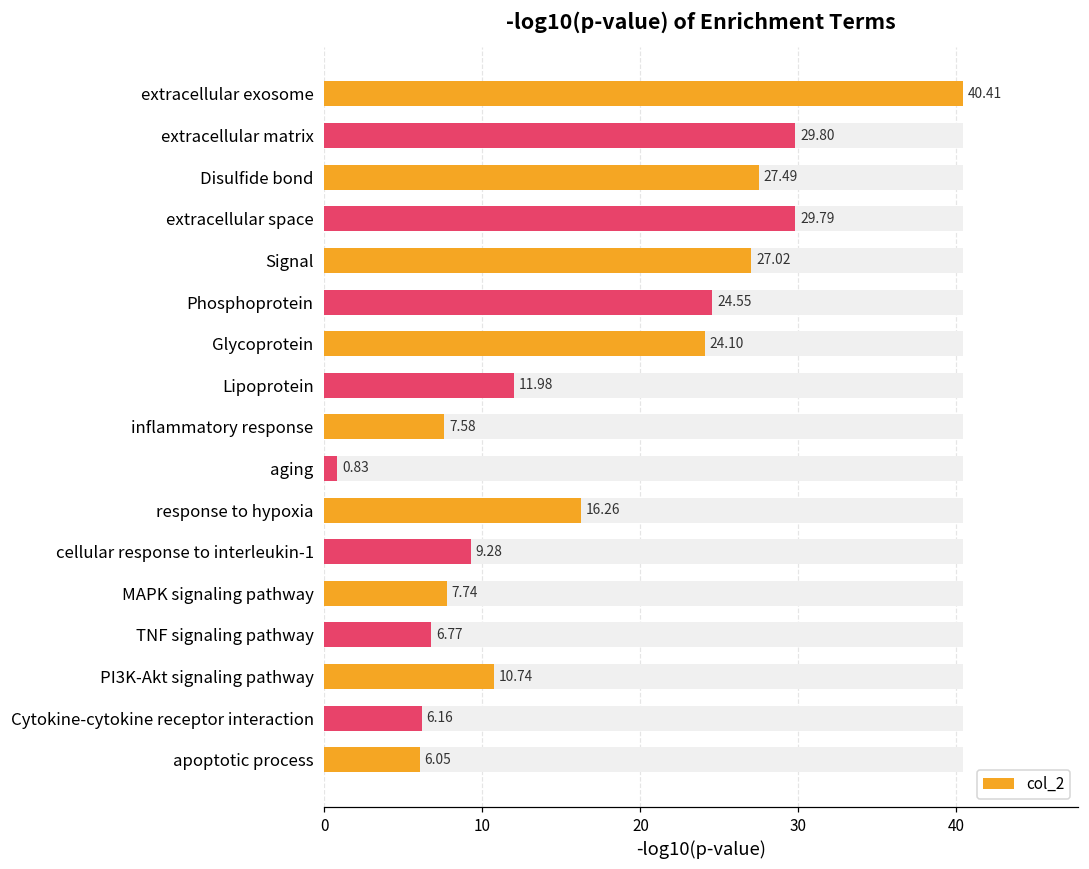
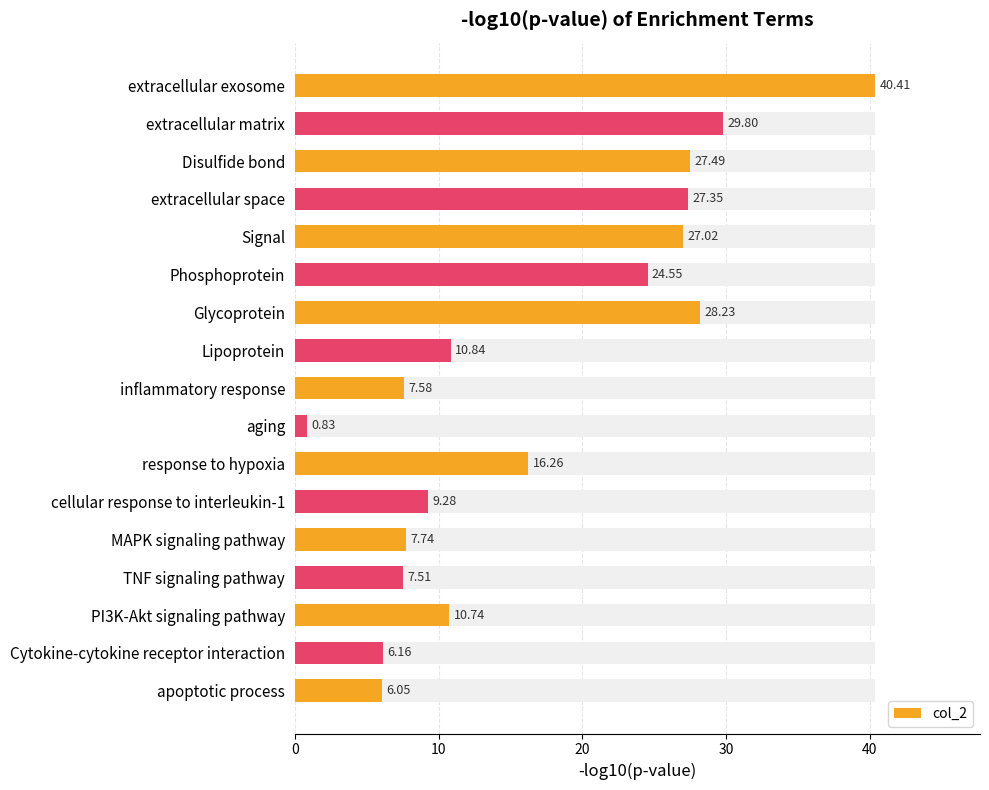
  {
    "col_2": {
      "extracellular exosome": 40.41,
-     "extracellular space": 29.79,
-     "Glycoprotein": 24.10,
-     "Lipoprotein": 11.98,
-     "TNF signaling pathway": 6.77
+     "extracellular space": 27.35,
+     "Glycoprotein": 28.23,
+     "Lipoprotein": 10.84,
+     "TNF signaling pathway": 7.51
    }
  }
